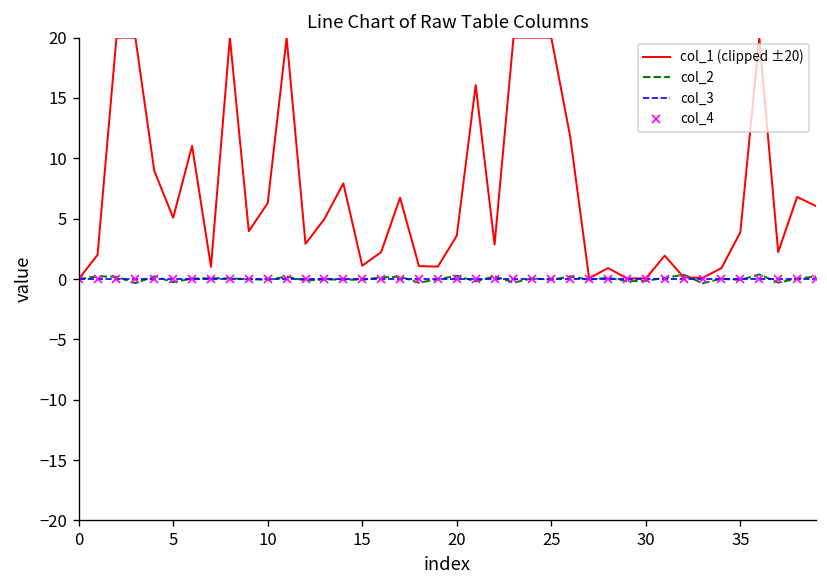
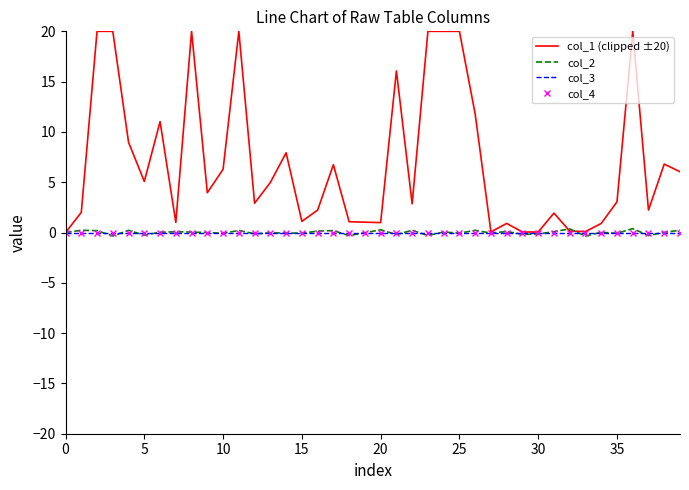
  {
    "col_1 (clipped ±20)": {
      "5": 5.1,
      "10": 6.3,
      "15": 1.1,
-     "20": 3.6,
+     "20": 1.0,
      "25": 20.0,
-     "35": 3.9
+     "35": 3.0
    },
    "col_2": {
      "5": -0.3,
      "20": 0.3
    },
    "col_4": {
      "5": 0.0,
      "20": 0.0
    }
  }
